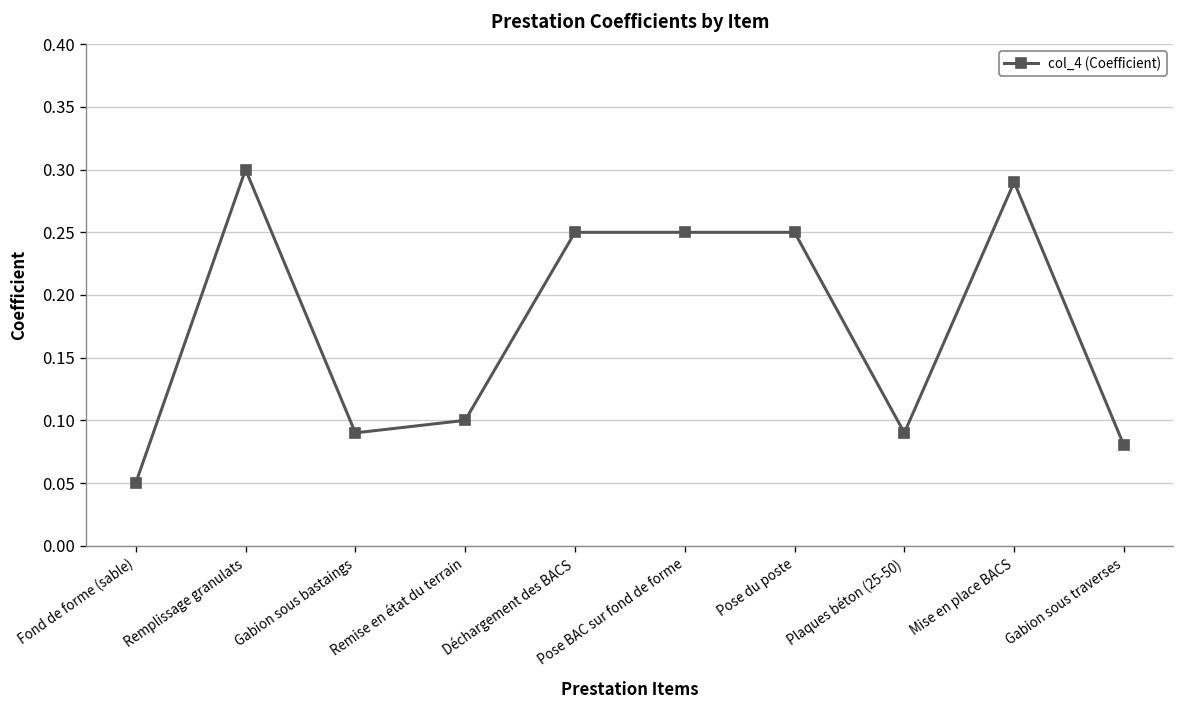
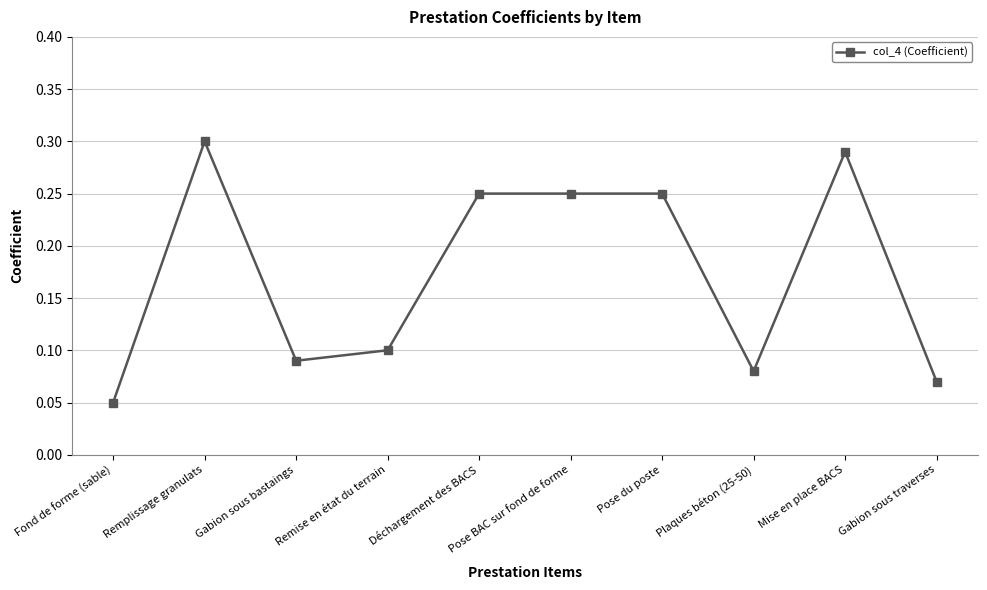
  {
    "Fond de forme (sable)": 0.05,
    "Remplissage granulats": 0.30,
    "Gabion sous bastaings": 0.09,
    "Remise en état du terrain": 0.10,
    "Déchargement des BACS": 0.25,
    "Pose BAC sur fond de forme": 0.25,
    "Pose du poste": 0.25,
-   "Plaques béton (25-50)": 0.09,
+   "Plaques béton (25-50)": 0.08,
    "Mise en place BACS": 0.29,
-   "Gabion sous traverses": 0.08
+   "Gabion sous traverses": 0.07
  }
